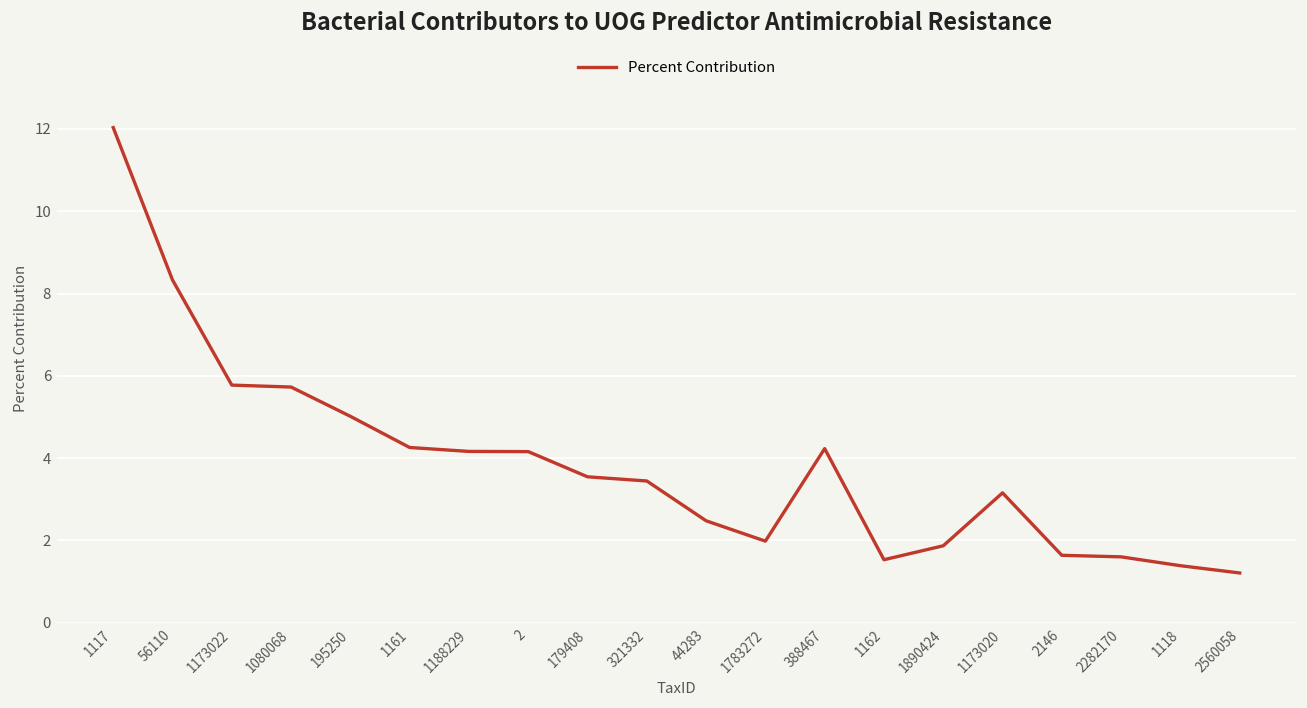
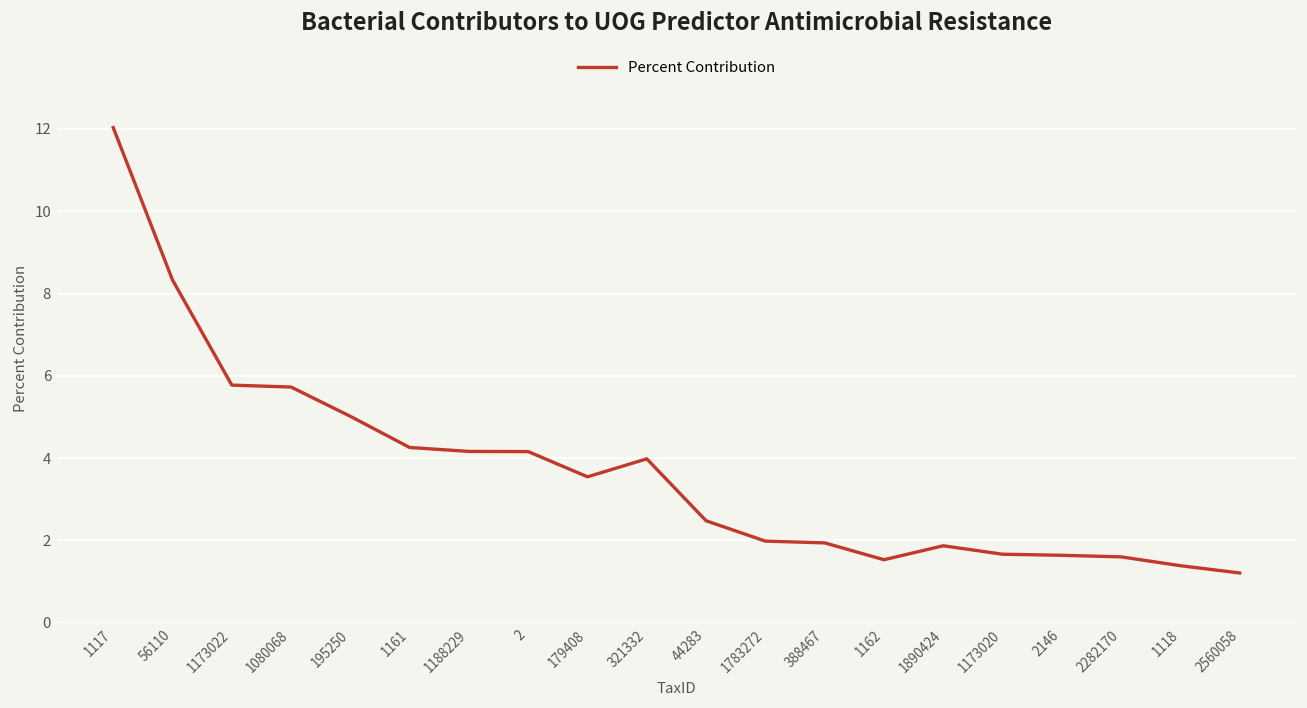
  {
    "1117": 12.0,
    "56110": 8.3,
    "1173022": 5.8,
    "1080068": 5.7,
    "195250": 5.0,
    "1161": 4.3,
    "1188229": 4.2,
    "2": 4.2,
    "179408": 3.5,
-   "321332": 3.4,
+   "321332": 4.0,
    "44283": 2.5,
    "1783272": 2.0,
-   "388467": 4.2,
+   "388467": 1.9,
    "1162": 1.5,
    "1890424": 1.9,
-   "1173020": 3.2,
+   "1173020": 1.7,
    "2146": 1.6,
    "2282170": 1.6,
    "1118": 1.4,
    "2560058": 1.2
  }
